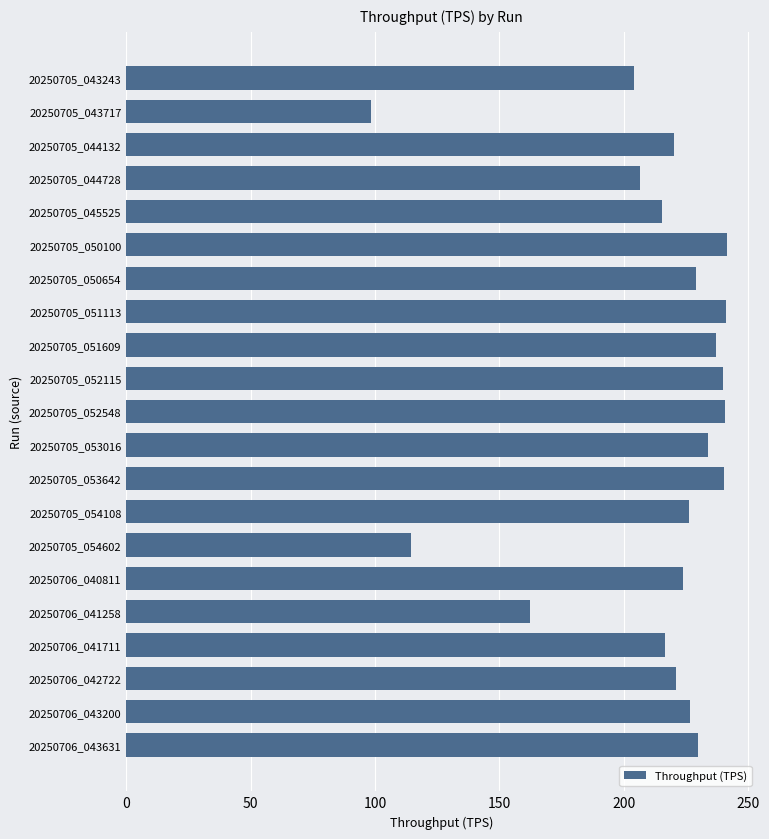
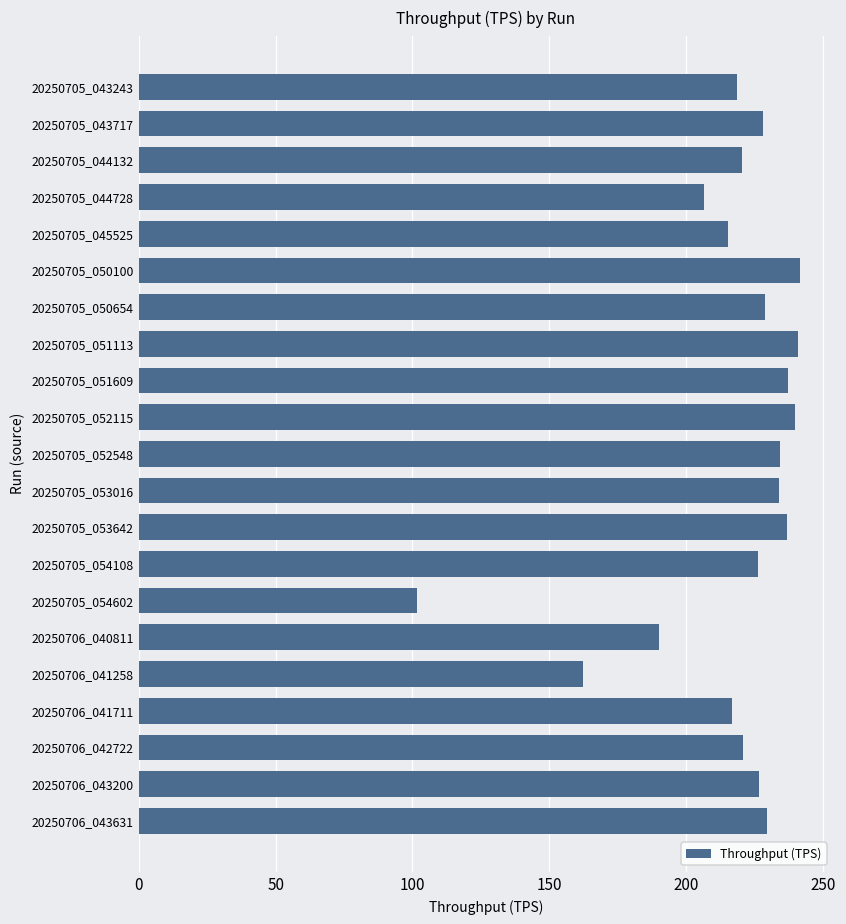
  {
-   "20250705_043243": 204,
-   "20250705_043717": 99,
+   "20250705_043243": 219,
+   "20250705_043717": 228,
    "20250705_044132": 220,
    "20250705_044728": 207,
    "20250705_045525": 215,
    "20250705_050100": 242,
    "20250705_050654": 229,
    "20250705_051113": 241,
    "20250705_051609": 237,
    "20250705_052115": 240,
-   "20250705_052548": 241,
+   "20250705_052548": 234,
    "20250705_053016": 234,
-   "20250705_053642": 240,
+   "20250705_053642": 237,
    "20250705_054108": 226,
-   "20250705_054602": 114,
-   "20250706_040811": 224,
+   "20250705_054602": 102,
+   "20250706_040811": 190,
    "20250706_041258": 162,
    "20250706_041711": 217,
    "20250706_042722": 221,
    "20250706_043200": 227,
    "20250706_043631": 230
  }
